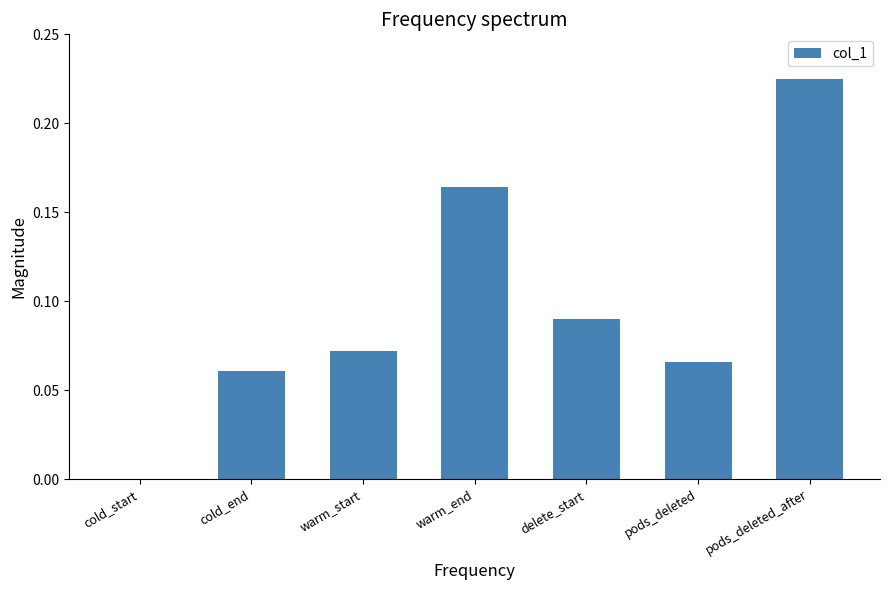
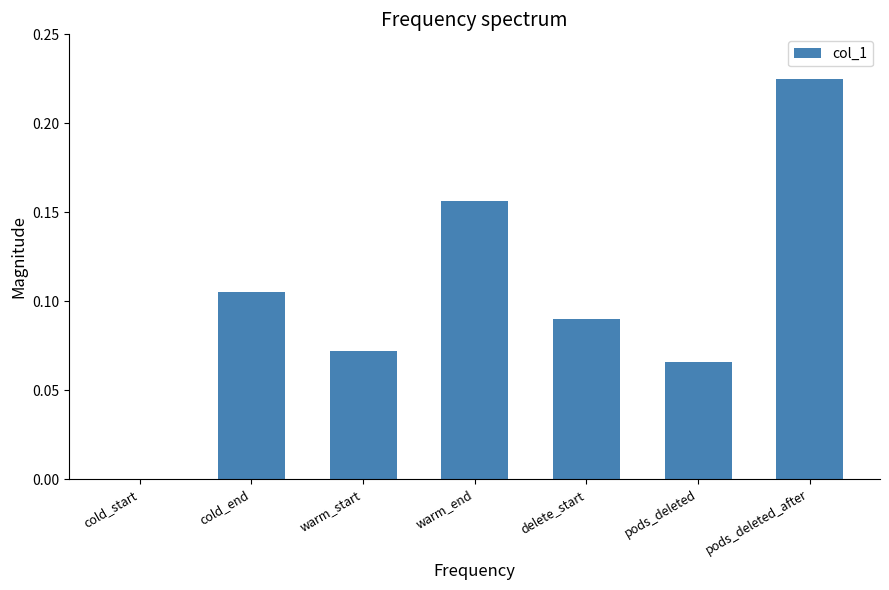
  {
    "cold_start": 0.000,
-   "cold_end": 0.061,
+   "cold_end": 0.105,
    "warm_start": 0.072,
-   "warm_end": 0.164,
+   "warm_end": 0.157,
    "delete_start": 0.090,
    "pods_deleted": 0.066,
    "pods_deleted_after": 0.225
  }
